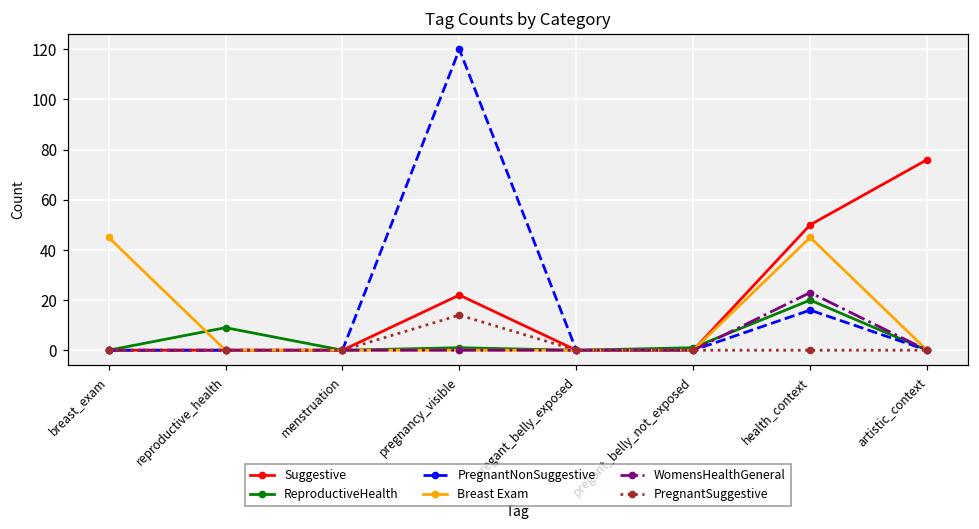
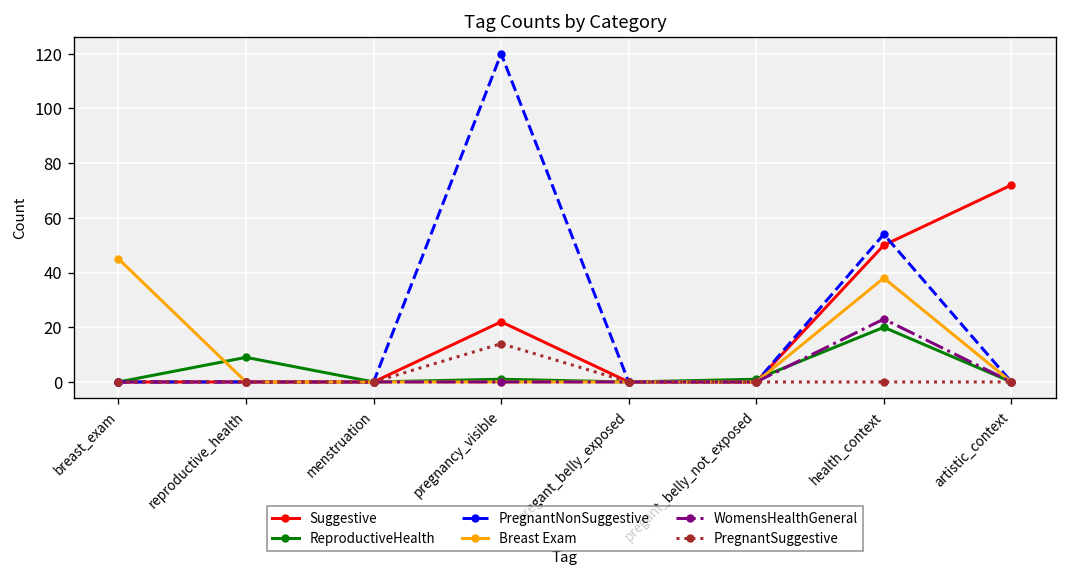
  {
    "Suggestive": {
      "pregnancy_visible": 22,
      "health_context": 50,
-     "artistic_context": 76
+     "artistic_context": 72
    },
    "ReproductiveHealth": {
      "reproductive_health": 9,
      "health_context": 20
    },
    "PregnantNonSuggestive": {
      "pregnancy_visible": 120,
-     "health_context": 16
+     "health_context": 54
    },
    "Breast Exam": {
      "breast_exam": 45,
-     "health_context": 45
+     "health_context": 38
    },
    "WomensHealthGeneral": {
      "health_context": 23
    },
    "PregnantSuggestive": {
      "pregnancy_visible": 14,
      "health_context": 0
    }
  }
